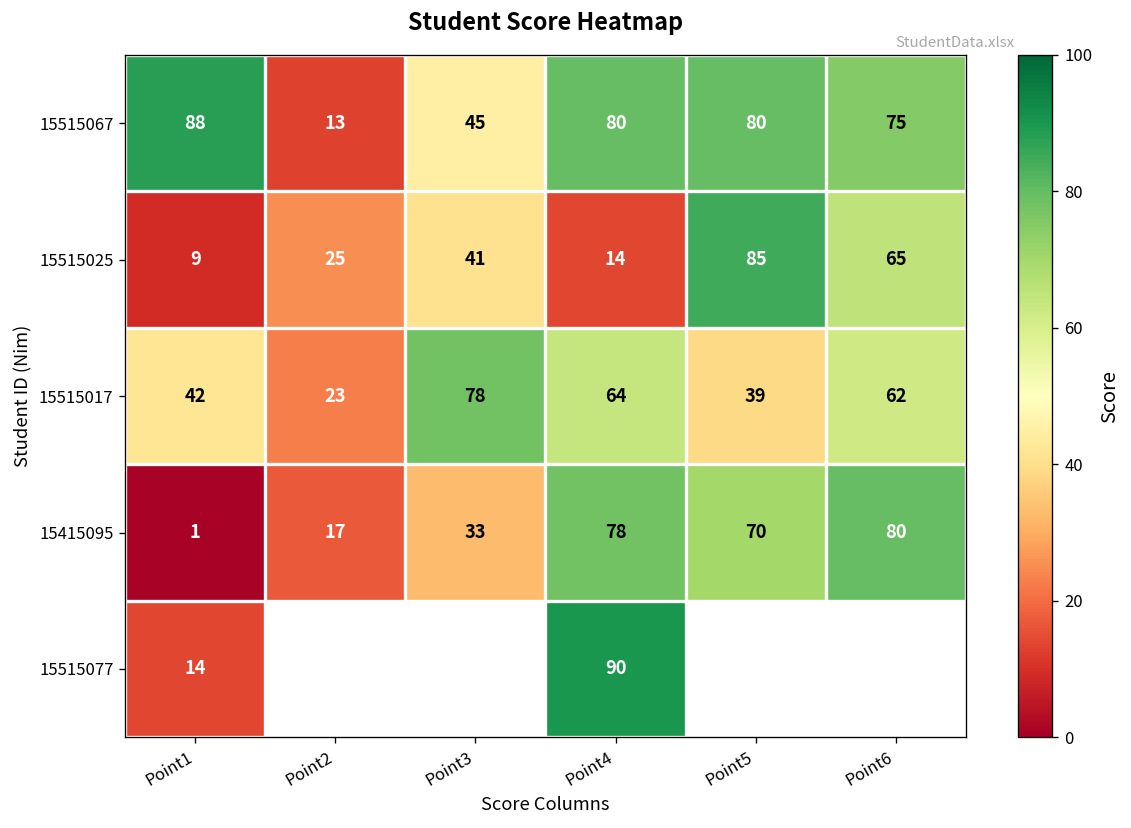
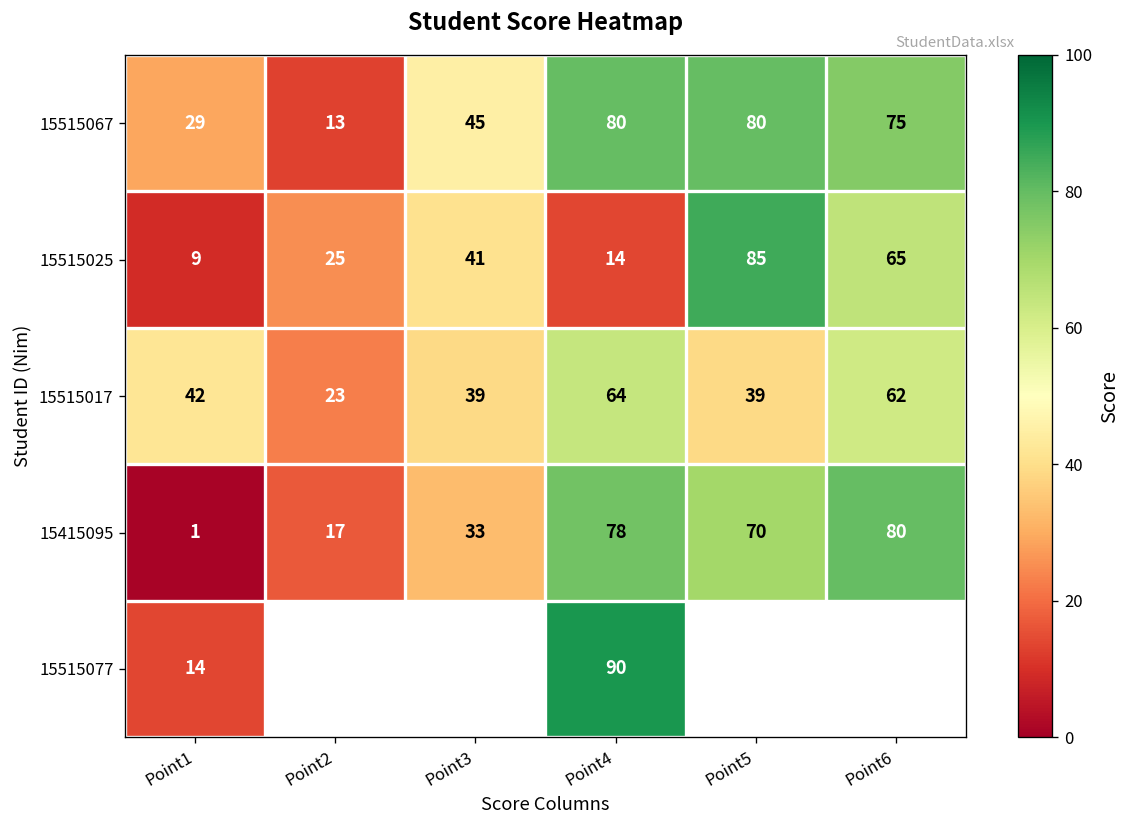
  {
    "15515067": {
-     "Point1": 88,
+     "Point1": 29,
      "Point2": 13,
      "Point3": 45,
      "Point4": 80,
      "Point5": 80,
      "Point6": 75
    },
    "15515025": {
      "Point1": 9,
      "Point2": 25,
      "Point3": 41,
      "Point4": 14,
      "Point5": 85,
      "Point6": 65
    },
    "15515017": {
      "Point1": 42,
      "Point2": 23,
-     "Point3": 78,
+     "Point3": 39,
      "Point4": 64,
      "Point5": 39,
      "Point6": 62
    },
    "15415095": {
      "Point1": 1,
      "Point2": 17,
      "Point3": 33,
      "Point4": 78,
      "Point5": 70,
      "Point6": 80
    },
    "15515077": {
      "Point1": 14,
      "Point4": 90
    }
  }
